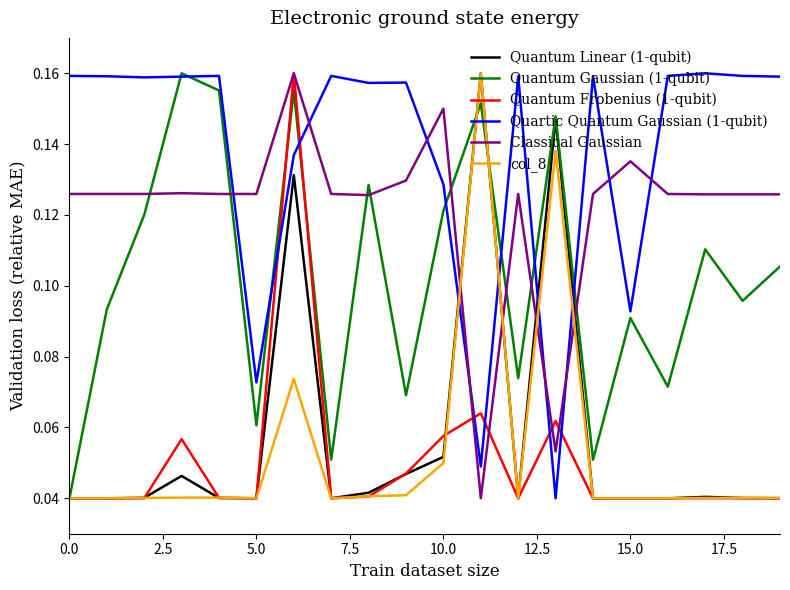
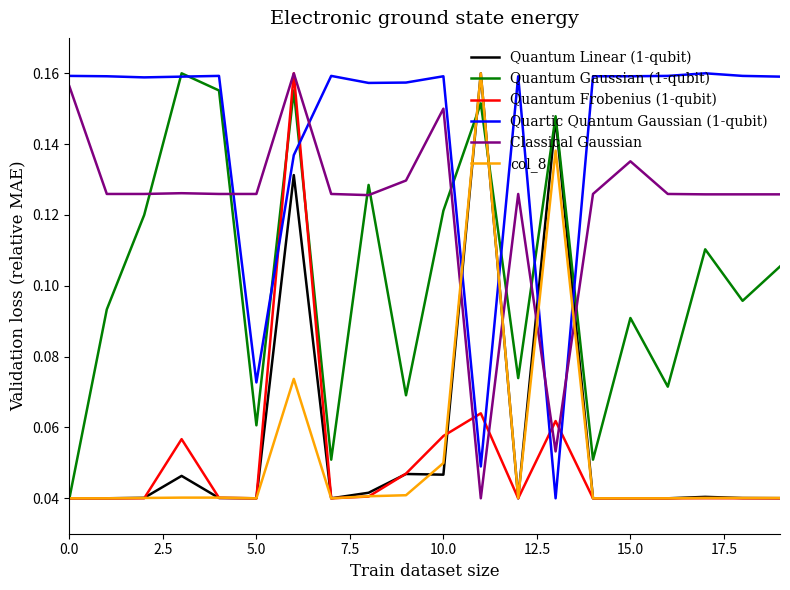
  {
    "Quantum Linear (1-qubit)": {
-     "10.0": 0.052
+     "10.0": 0.047
    },
    "Quantum Gaussian (1-qubit)": {
      "5.0": 0.061,
      "10.0": 0.121,
      "15.0": 0.091
    },
    "Quantum Frobenius (1-qubit)": {
      "10.0": 0.058
    },
    "Quartic Quantum Gaussian (1-qubit)": {
      "0.0": 0.159,
      "5.0": 0.073,
-     "10.0": 0.129,
-     "15.0": 0.093
+     "10.0": 0.159,
+     "15.0": 0.159
    },
    "Classical Gaussian": {
-     "0.0": 0.126,
+     "0.0": 0.156,
      "5.0": 0.126,
      "10.0": 0.150,
      "15.0": 0.135
    },
    "col_8": {
      "10.0": 0.050
    }
  }
